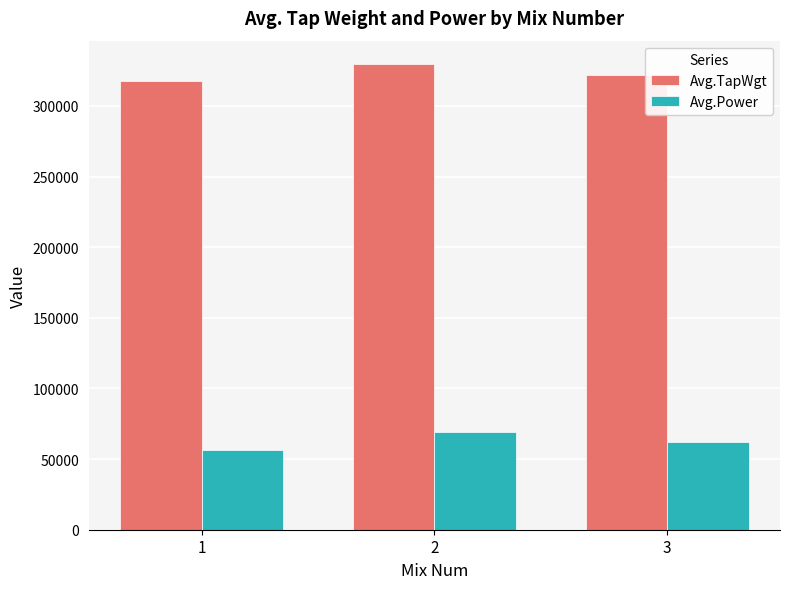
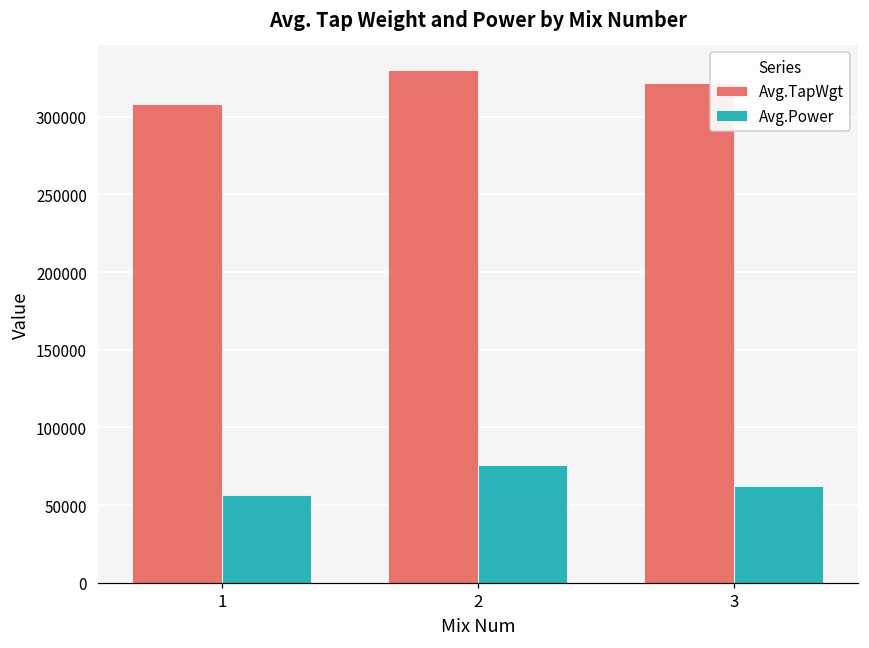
  {
    "Avg.TapWgt": {
-     "1": 318000,
+     "1": 308000,
      "2": 330000,
      "3": 322000
    },
    "Avg.Power": {
      "1": 57000,
-     "2": 69000,
+     "2": 76000,
      "3": 62000
    }
  }
